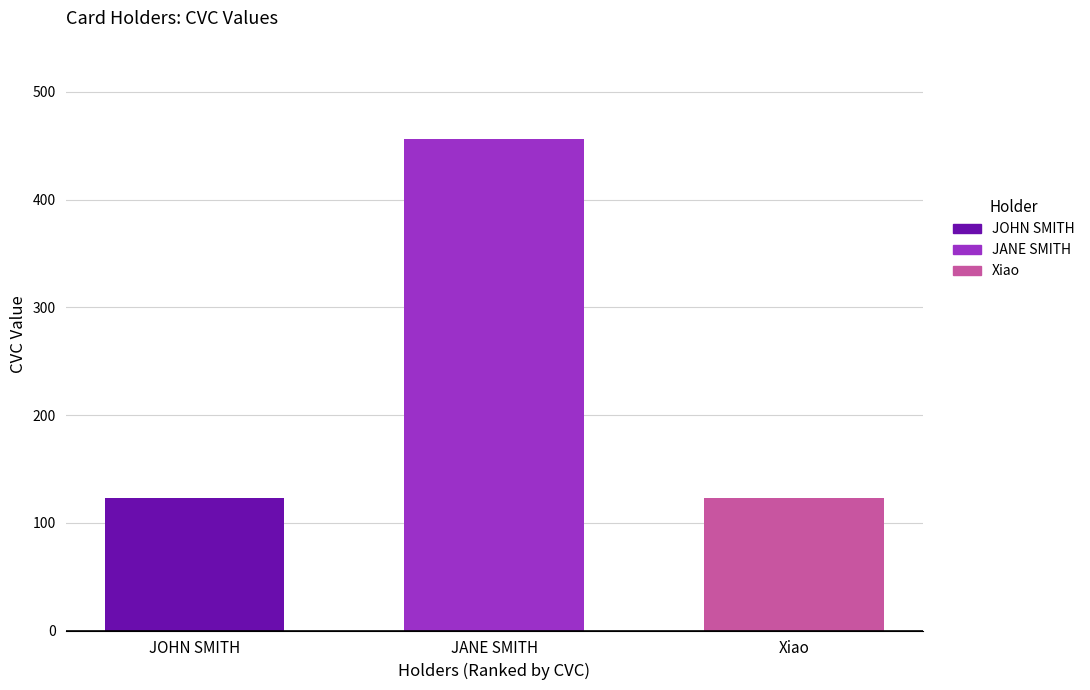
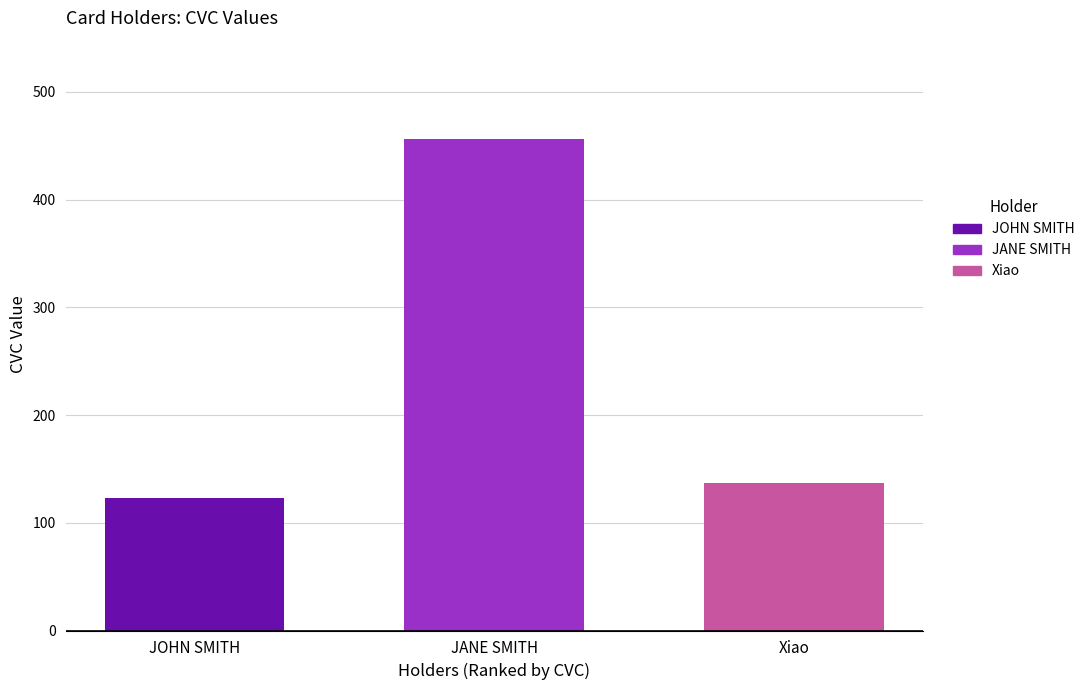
  {
    "JANE SMITH": {
      "JANE SMITH": 456
    },
    "Xiao": {
-     "Xiao": 123
+     "Xiao": 137
    }
  }
